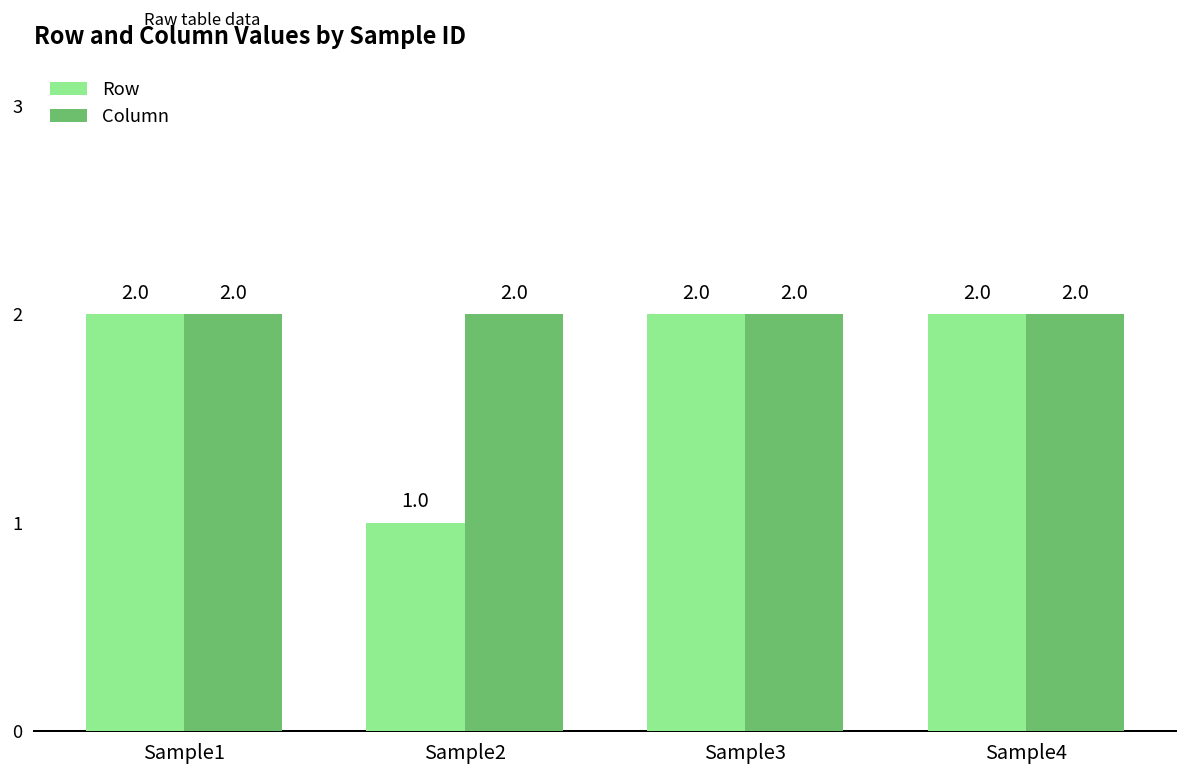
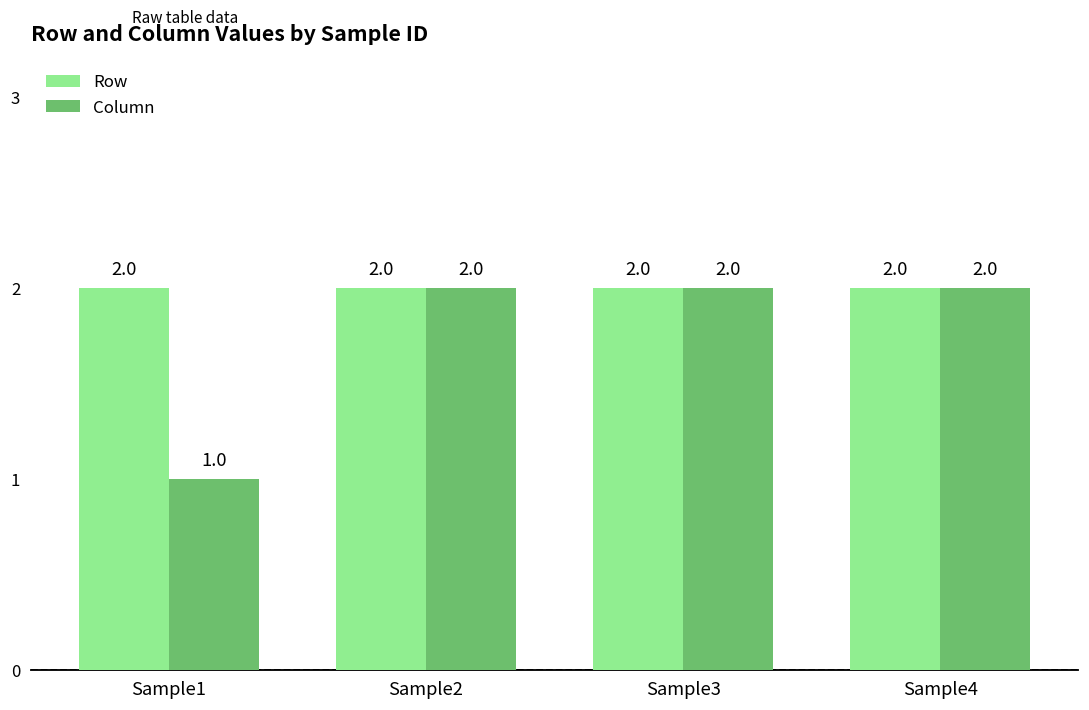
  {
    "Row": {
      "Sample1": 2.0,
-     "Sample2": 1.0,
+     "Sample2": 2.0,
      "Sample3": 2.0,
      "Sample4": 2.0
    },
    "Column": {
-     "Sample1": 2.0,
+     "Sample1": 1.0,
      "Sample2": 2.0,
      "Sample3": 2.0,
      "Sample4": 2.0
    }
  }
